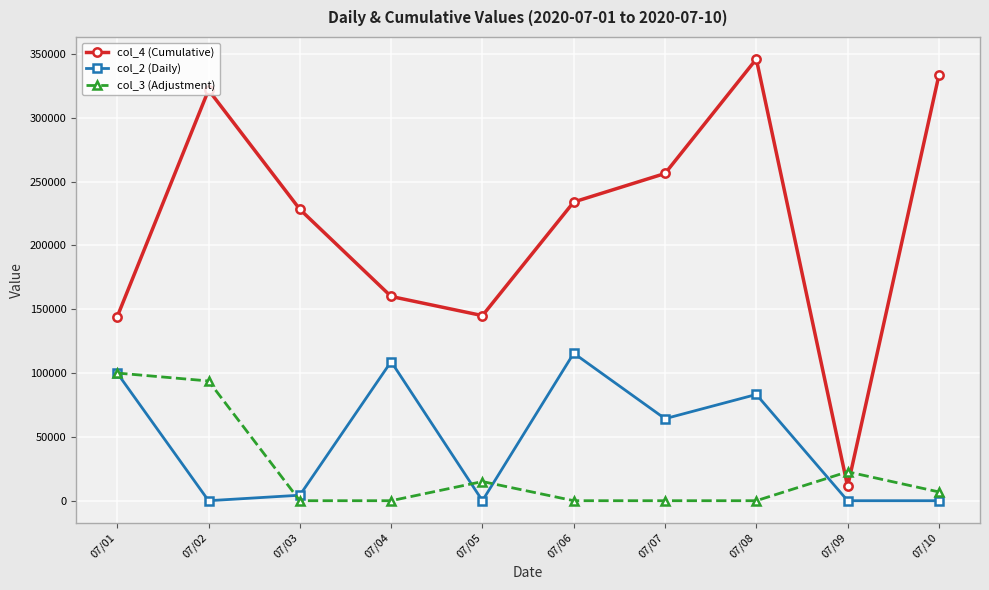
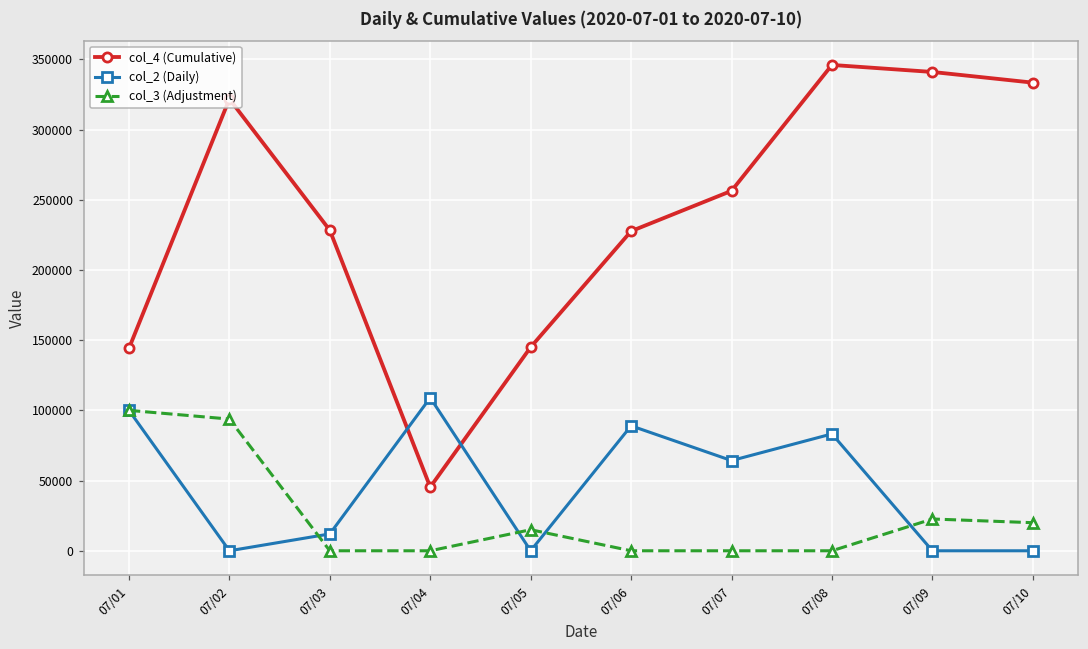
  {
    "col_4 (Cumulative)": {
      "07/01": 144000,
      "07/03": 228000,
-     "07/04": 160000,
+     "07/04": 45000,
      "07/05": 145000,
-     "07/06": 234000,
+     "07/06": 228000,
      "07/07": 256000,
      "07/08": 346000,
-     "07/09": 11000,
+     "07/09": 341000,
      "07/10": 333000
    },
    "col_2 (Daily)": {
      "07/02": 0,
-     "07/03": 4000,
+     "07/03": 12000,
      "07/04": 109000,
      "07/05": 0,
-     "07/06": 116000,
+     "07/06": 89000,
      "07/07": 64000,
      "07/08": 83000,
      "07/09": 0,
      "07/10": 0
    },
    "col_3 (Adjustment)": {
      "07/02": 94000,
      "07/03": 0,
      "07/04": 0,
      "07/05": 15000,
      "07/06": 0,
      "07/07": 0,
      "07/08": 0,
      "07/09": 23000,
-     "07/10": 7000
+     "07/10": 20000
    }
  }
